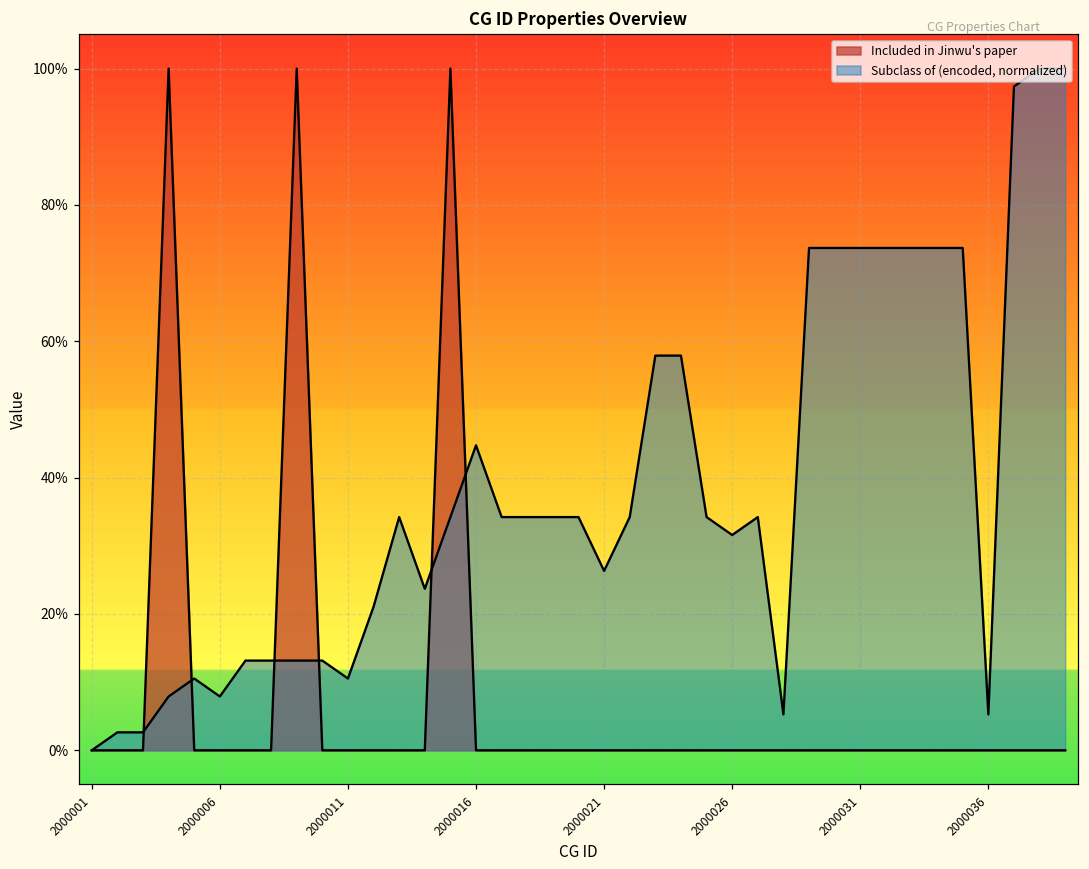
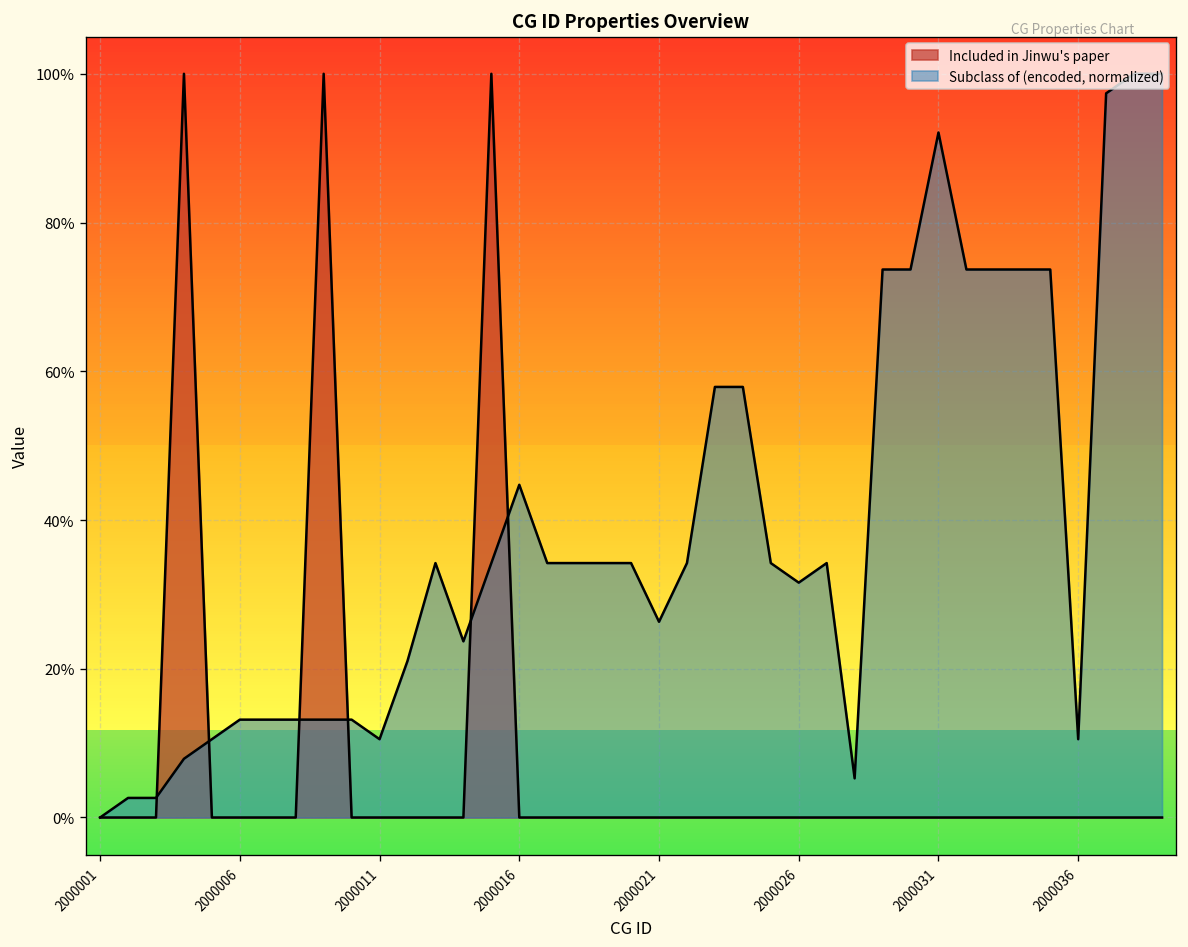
  {
    "Included in Jinwu's paper": {
      "2000006": "0%",
      "2000011": "0%",
      "2000016": "0%",
      "2000021": "0%",
      "2000026": "0%",
      "2000031": "0%",
      "2000036": "0%"
    },
    "Subclass of (encoded, normalized)": {
-     "2000006": "8%",
+     "2000006": "13%",
      "2000011": "11%",
      "2000016": "45%",
      "2000021": "26%",
      "2000026": "32%",
-     "2000031": "74%",
-     "2000036": "5%"
+     "2000031": "92%",
+     "2000036": "11%"
    }
  }
